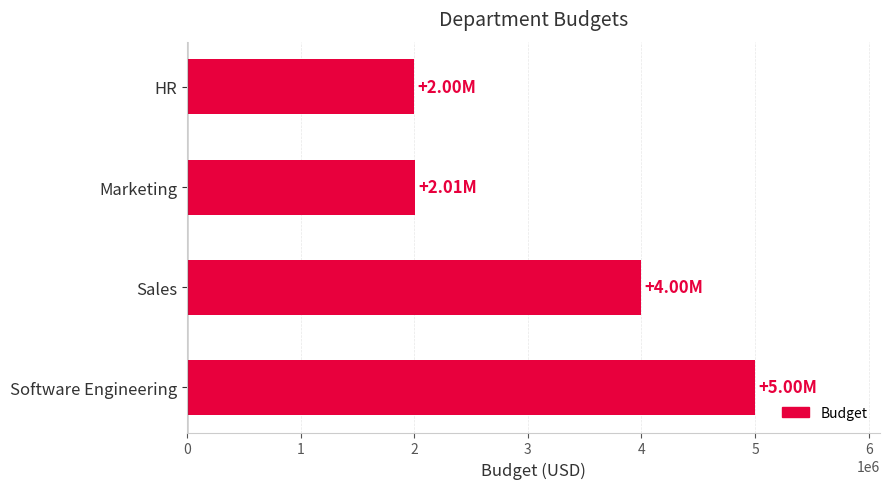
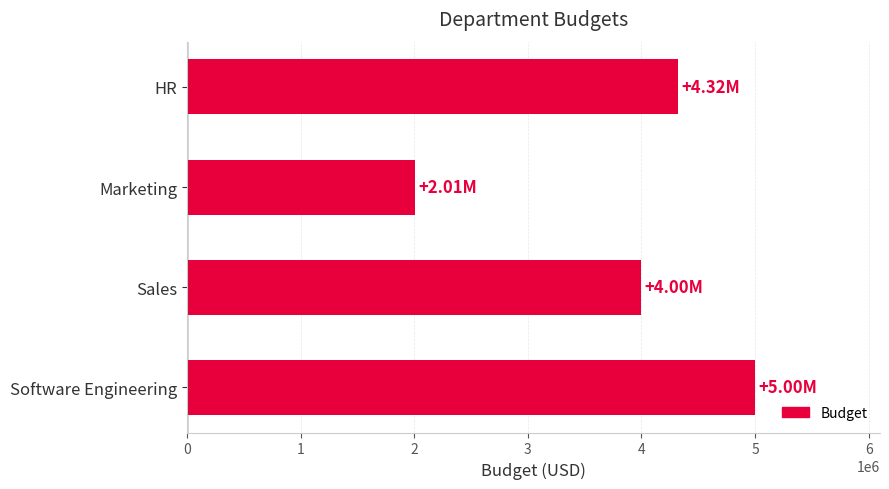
  {
-   "HR": "+2.00M",
+   "HR": "+4.32M",
    "Marketing": "+2.01M",
    "Sales": "+4.00M",
    "Software Engineering": "+5.00M"
  }
